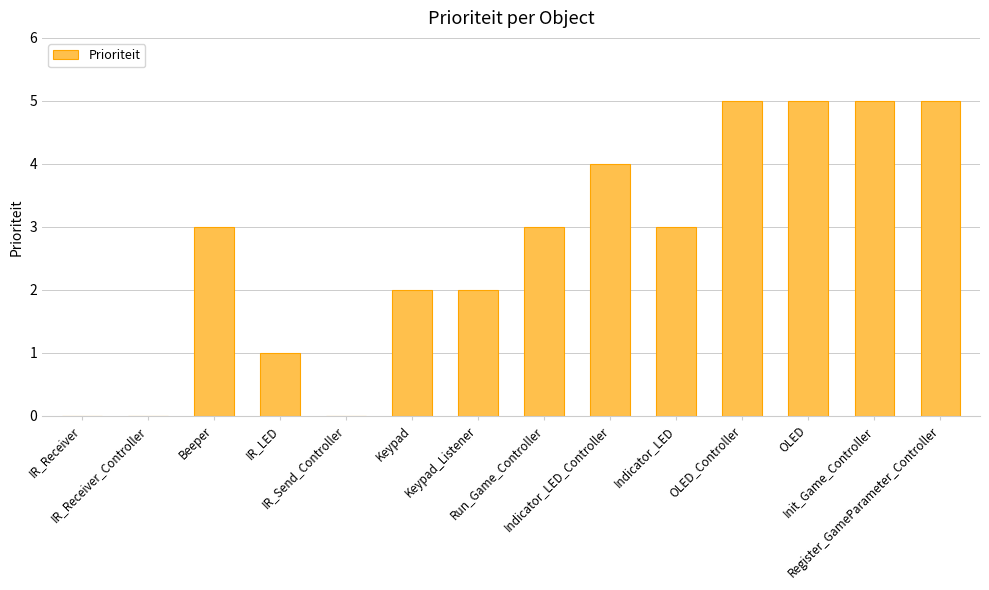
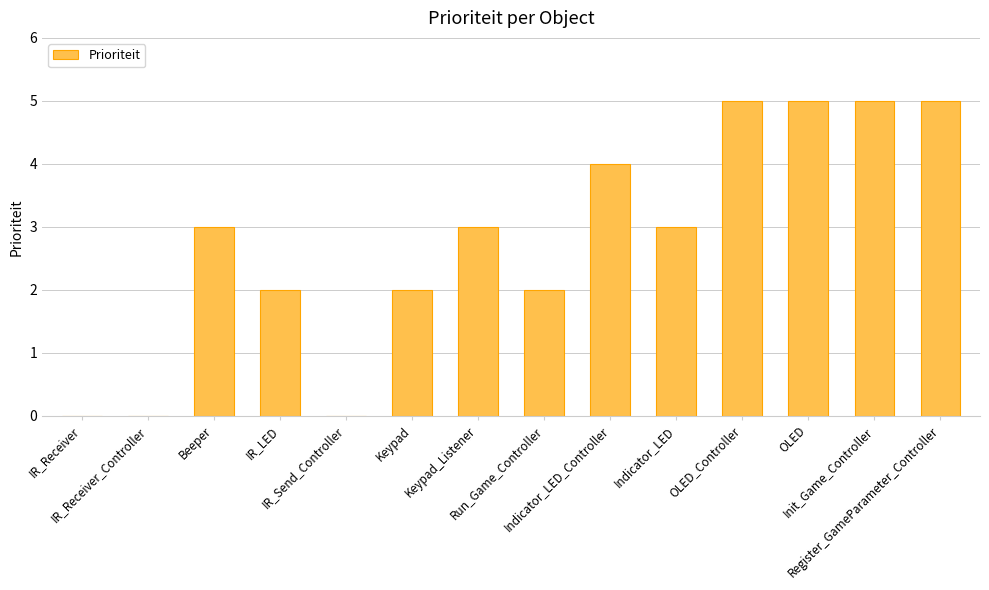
  {
    "IR_Receiver": 0,
    "IR_Receiver_Controller": 0,
    "Beeper": 3,
-   "IR_LED": 1,
+   "IR_LED": 2,
    "IR_Send_Controller": 0,
    "Keypad": 2,
-   "Keypad_Listener": 2,
-   "Run_Game_Controller": 3,
+   "Keypad_Listener": 3,
+   "Run_Game_Controller": 2,
    "Indicator_LED_Controller": 4,
    "Indicator_LED": 3,
    "OLED_Controller": 5,
    "OLED": 5,
    "Init_Game_Controller": 5,
    "Register_GameParameter_Controller": 5
  }
